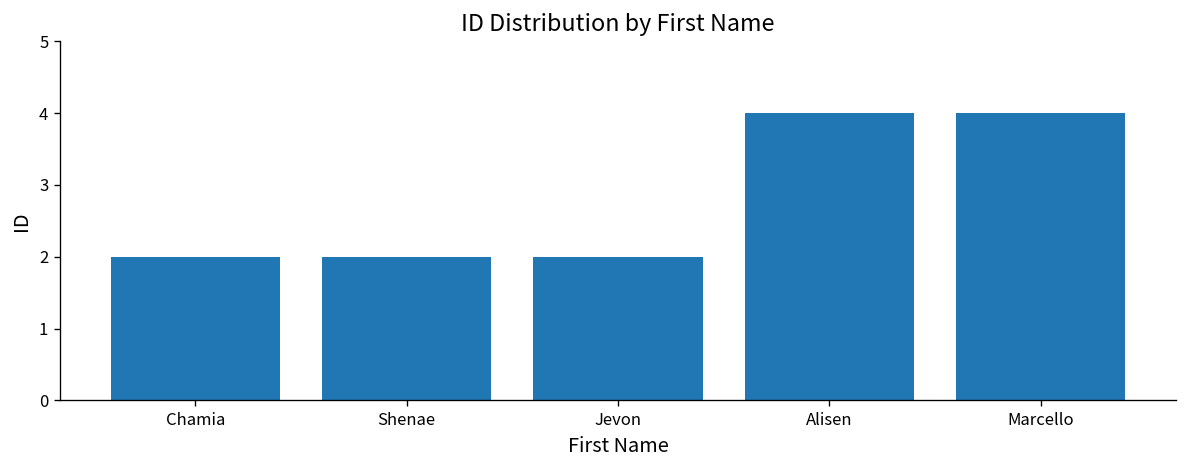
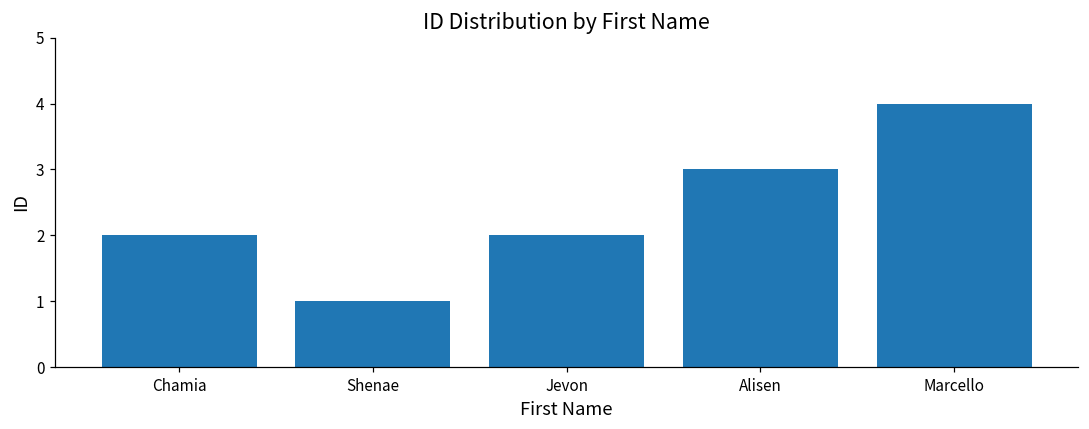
  {
    "Chamia": 2,
-   "Shenae": 2,
+   "Shenae": 1,
    "Jevon": 2,
-   "Alisen": 4,
+   "Alisen": 3,
    "Marcello": 4
  }
